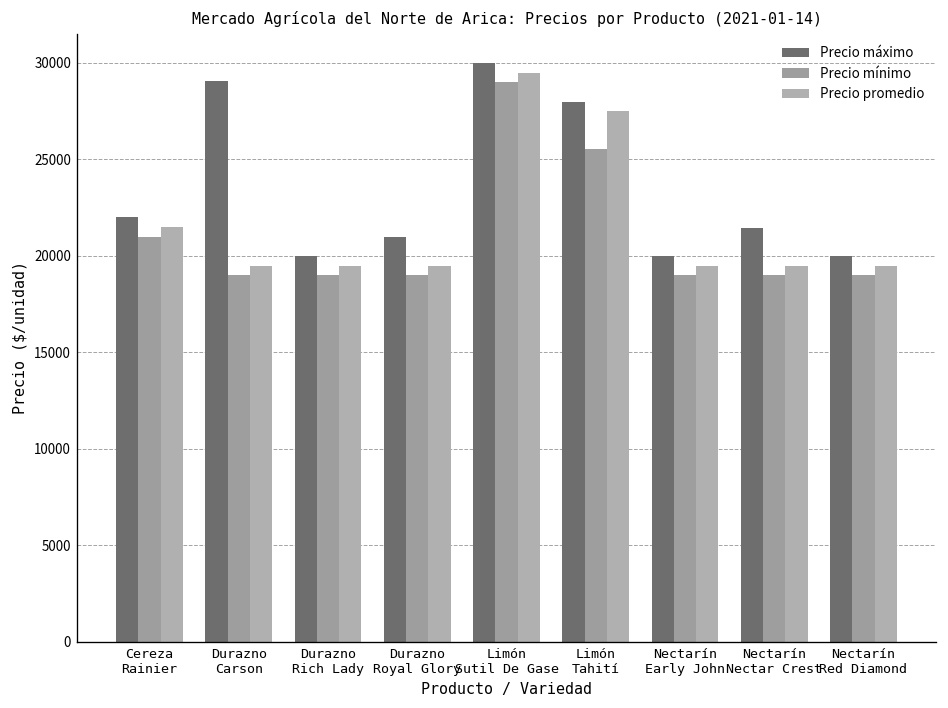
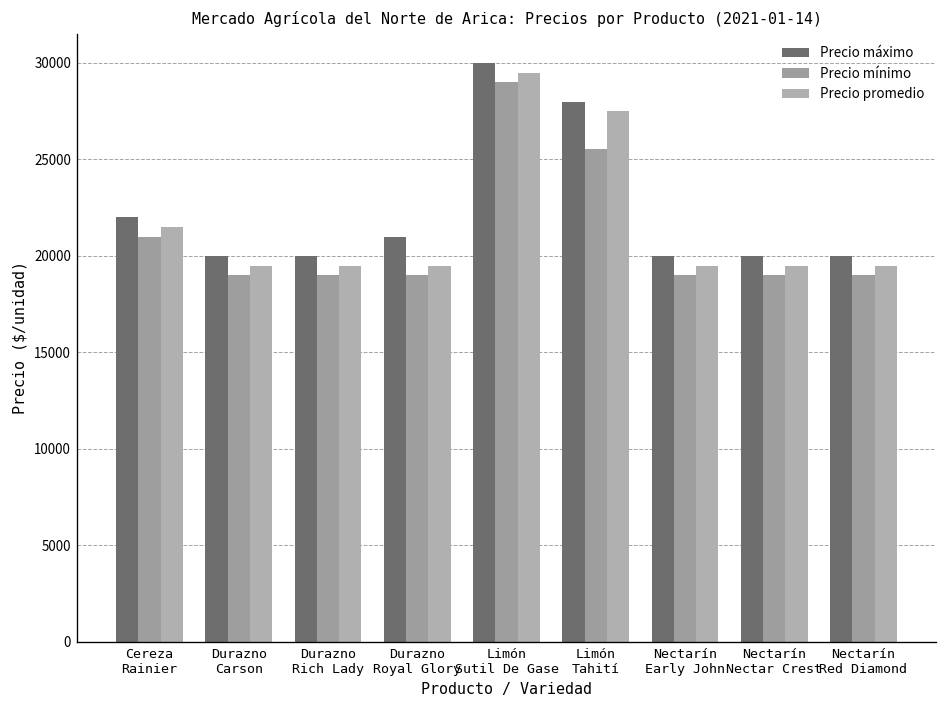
  {
    "Precio máximo": {
      "Cereza Rainier": 22000,
-     "Durazno Carson": 29100,
+     "Durazno Carson": 20000,
      "Durazno Rich Lady": 20000,
      "Durazno Royal Glory": 21000,
      "Limón Sutil De Gase": 30000,
      "Limón Tahití": 28000,
      "Nectarín Early John": 20000,
-     "Nectarín Nectar Crest": 21500,
+     "Nectarín Nectar Crest": 20000,
      "Nectarín Red Diamond": 20000
    }
  }
